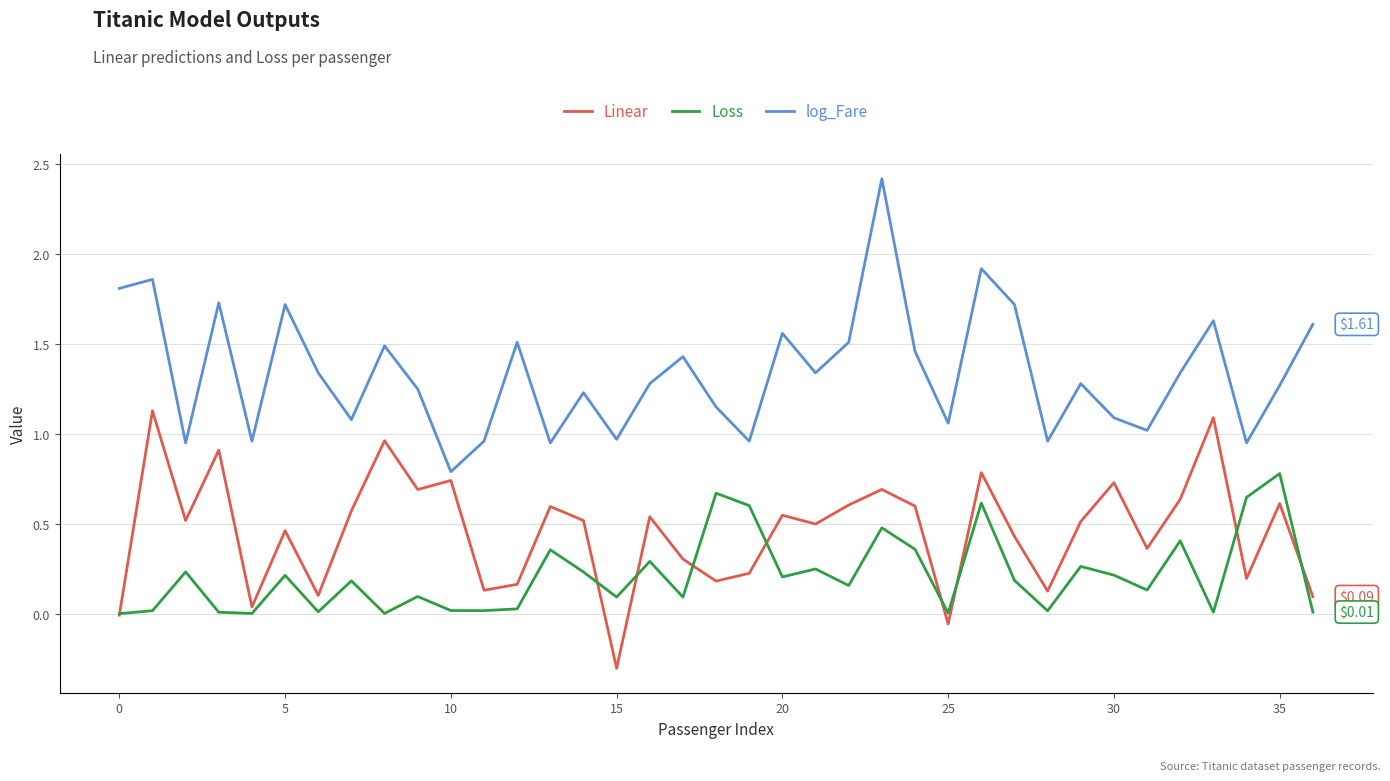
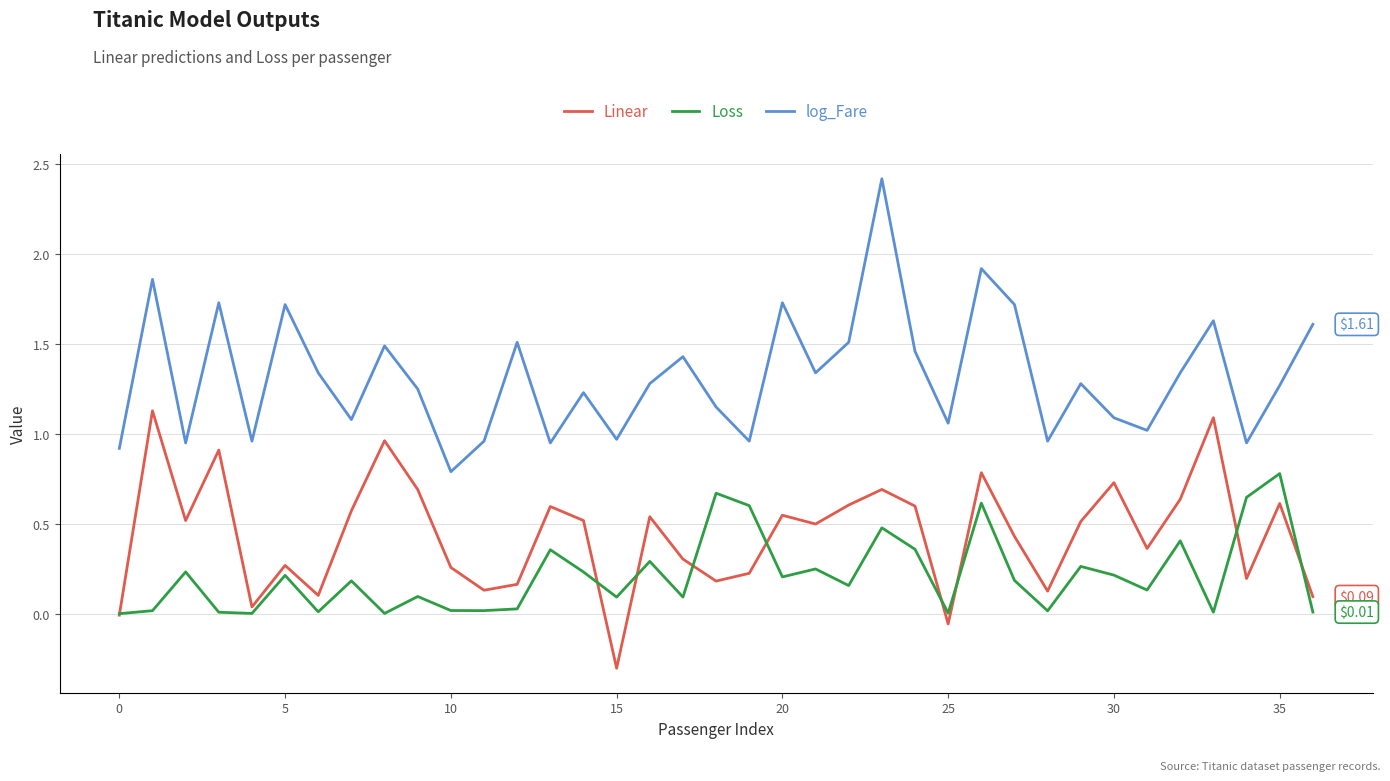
  {
    "Linear": {
-     "5": 0.46,
-     "10": 0.74,
+     "5": 0.27,
+     "10": 0.26,
      "15": -0.30,
      "20": 0.55,
      "25": -0.06,
      "30": 0.73,
      "35": 0.61
    },
    "Loss": {
      "5": 0.21,
      "10": 0.02,
      "15": 0.09,
      "20": 0.20,
      "25": 0.00,
      "30": 0.21,
      "35": 0.78
    },
    "log_Fare": {
-     "0": 1.81,
+     "0": 0.92,
      "5": 1.72,
      "10": 0.79,
      "15": 0.97,
-     "20": 1.56,
+     "20": 1.73,
      "25": 1.06,
      "30": 1.09,
      "35": 1.27
    }
  }
